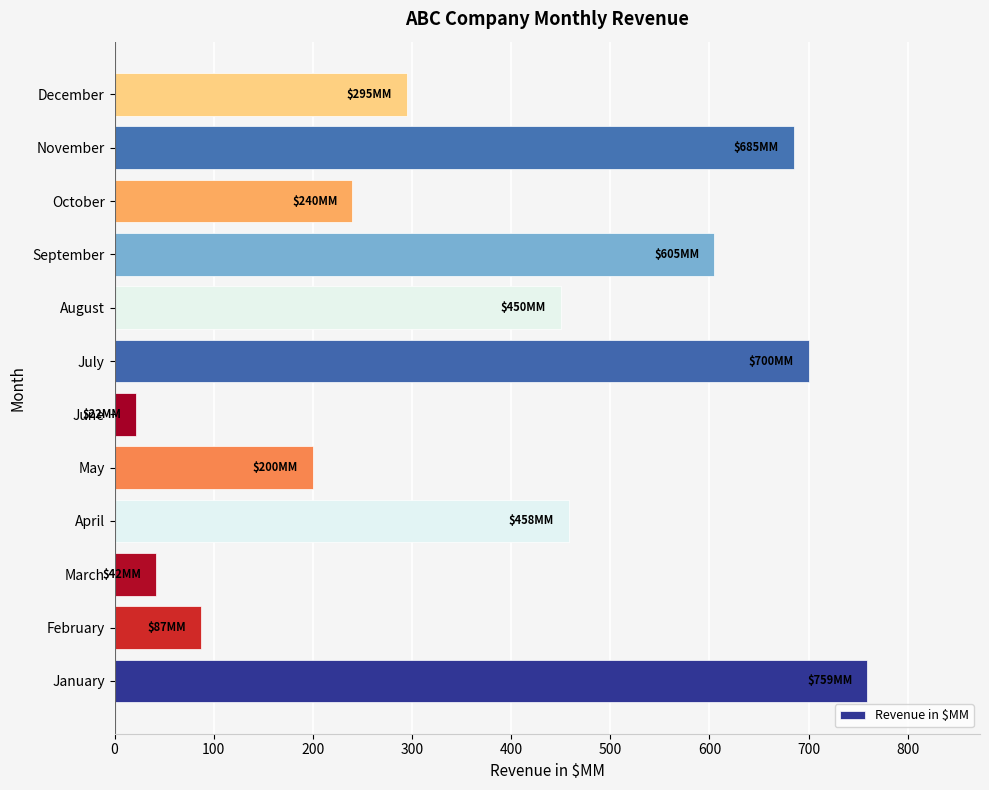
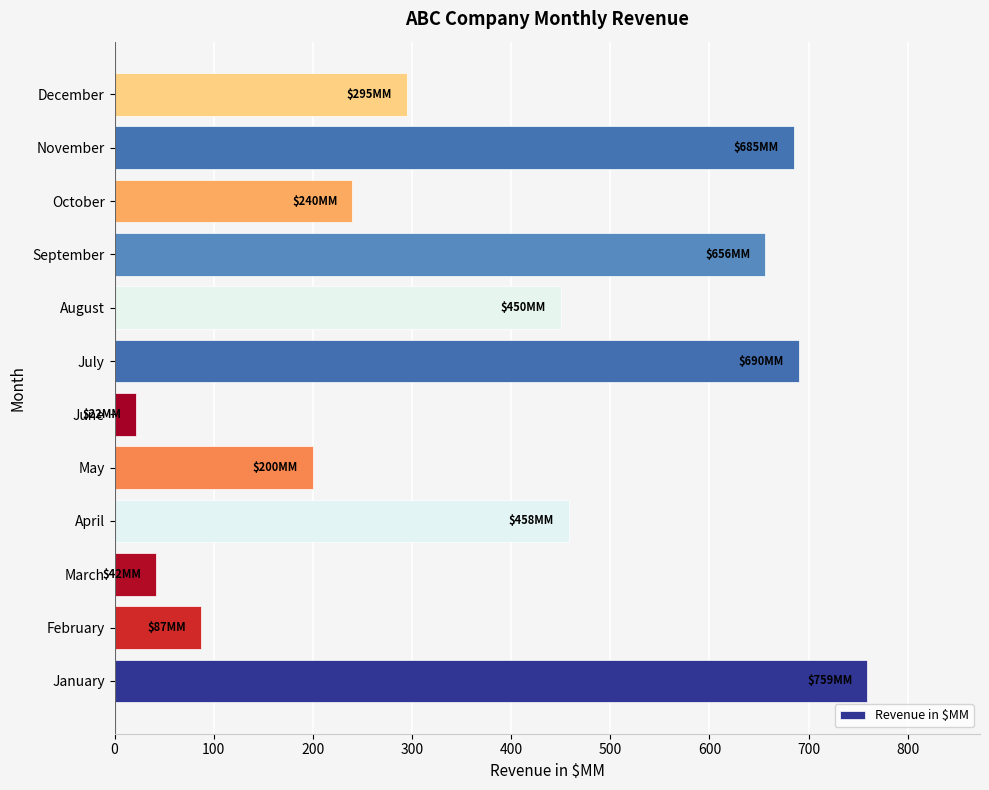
  {
    "December": "$295",
    "November": "$685",
    "October": "$240",
-   "September": "$605",
+   "September": "$656",
    "August": "$450",
-   "July": "$700",
+   "July": "$690",
    "June": "$22",
    "May": "$200",
    "April": "$458",
    "March": "$42",
    "February": "$87",
    "January": "$759"
  }
